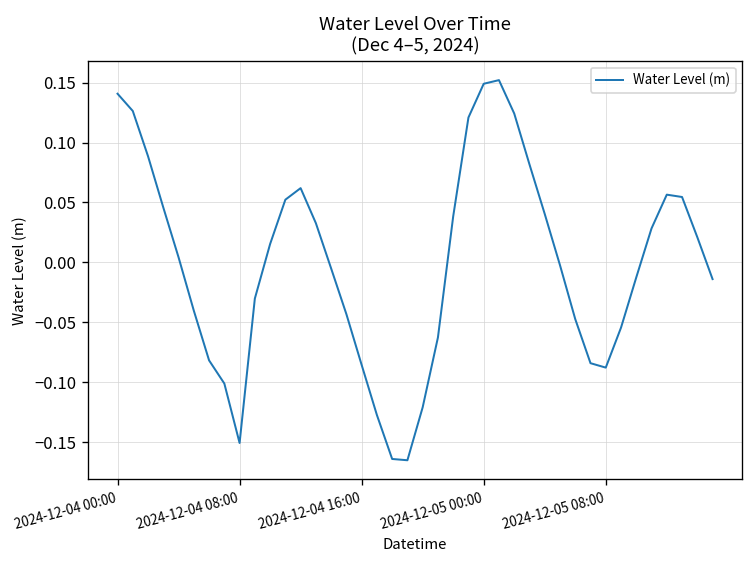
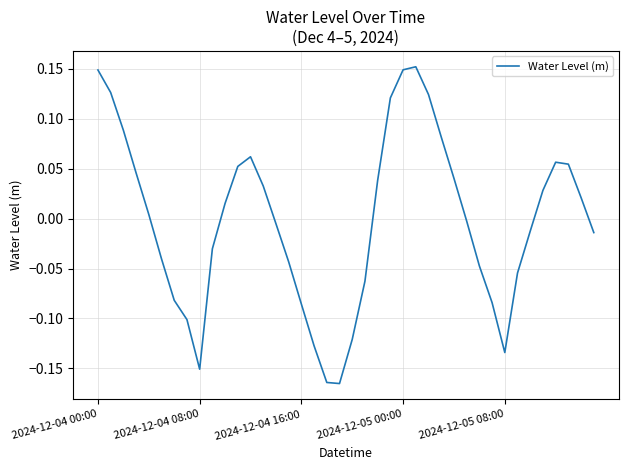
  {
-   "2024-12-04 00:00": 0.14,
+   "2024-12-04 00:00": 0.15,
    "2024-12-04 08:00": -0.15,
    "2024-12-04 16:00": -0.09,
    "2024-12-05 00:00": 0.15,
-   "2024-12-05 08:00": -0.09
+   "2024-12-05 08:00": -0.13
  }
